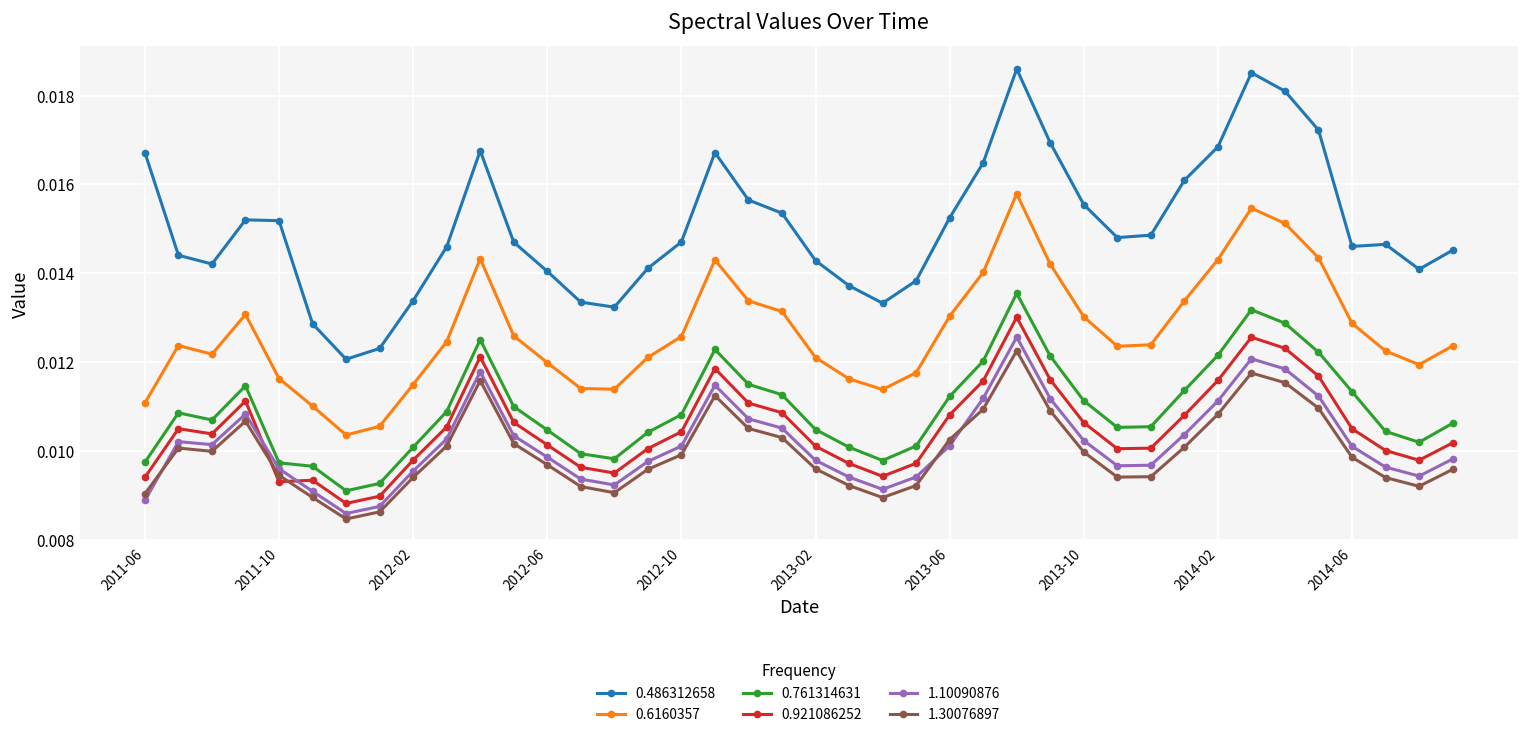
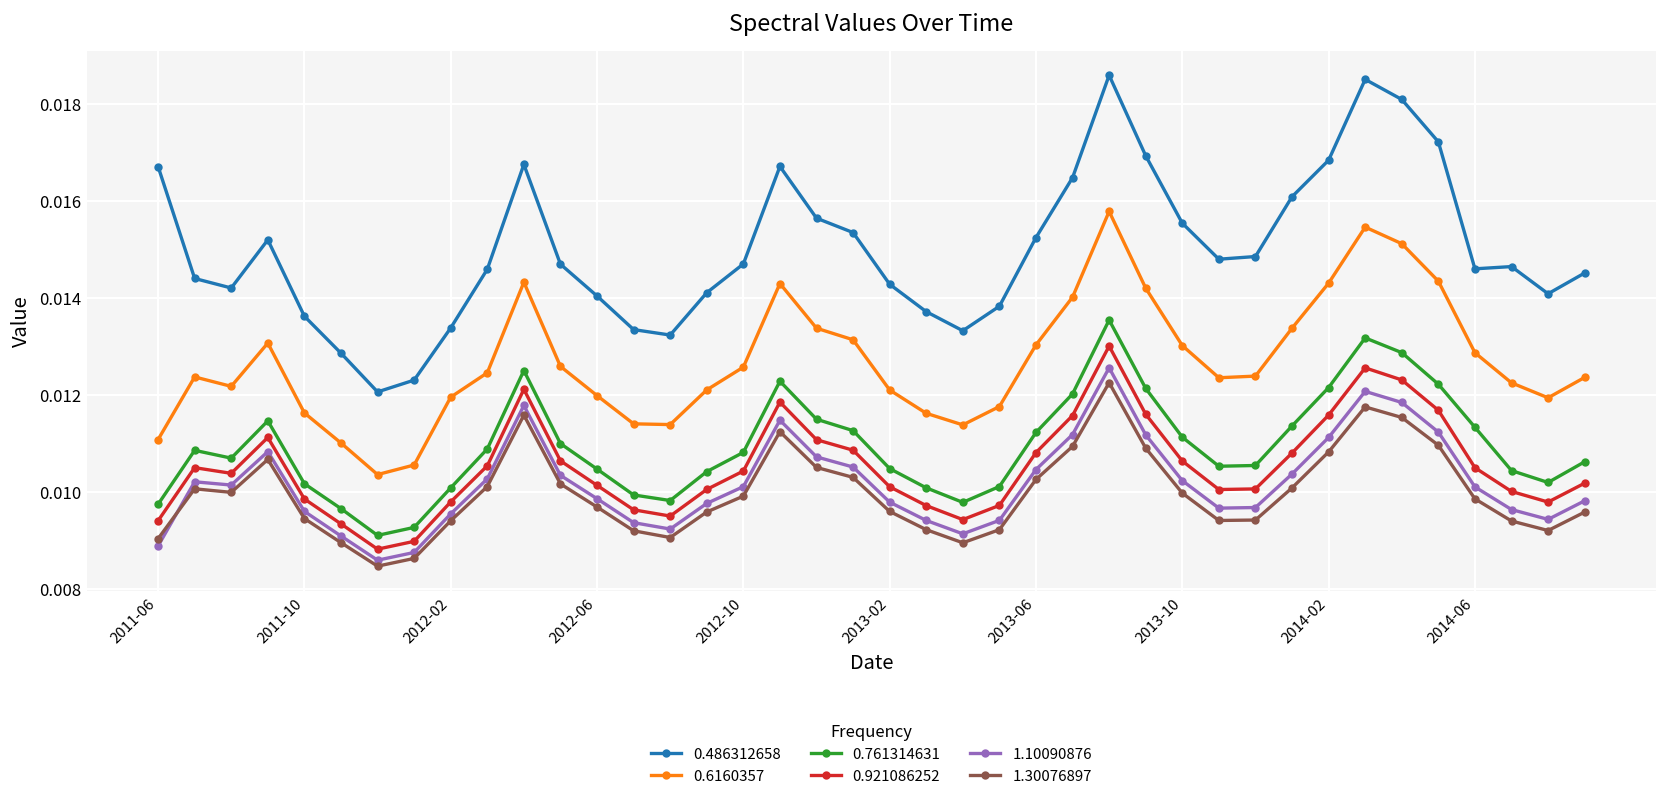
  {
    "0.486312658": {
      "2011-06": 0.0167,
-     "2011-10": 0.0152,
+     "2011-10": 0.0136,
      "2012-02": 0.0134,
      "2012-06": 0.0140,
      "2012-10": 0.0147,
      "2013-02": 0.0143,
      "2013-06": 0.0153,
      "2013-10": 0.0155,
      "2014-02": 0.0168,
      "2014-06": 0.0146
    },
    "0.6160357": {
      "2011-06": 0.0111,
      "2011-10": 0.0116,
-     "2012-02": 0.0115,
+     "2012-02": 0.0120,
      "2012-06": 0.0120,
      "2012-10": 0.0126,
      "2013-02": 0.0121,
      "2013-06": 0.0130,
      "2013-10": 0.0130,
      "2014-02": 0.0143,
      "2014-06": 0.0129
    },
    "0.761314631": {
      "2011-06": 0.0098,
-     "2011-10": 0.0097,
+     "2011-10": 0.0102,
      "2012-02": 0.0101,
      "2012-06": 0.0105,
      "2012-10": 0.0108,
      "2013-02": 0.0105,
      "2013-06": 0.0112,
      "2013-10": 0.0111,
      "2014-02": 0.0122,
      "2014-06": 0.0113
    },
    "0.921086252": {
      "2011-06": 0.0094,
-     "2011-10": 0.0093,
+     "2011-10": 0.0099,
      "2012-02": 0.0098,
      "2012-06": 0.0101,
      "2012-10": 0.0104,
      "2013-02": 0.0101,
      "2013-06": 0.0108,
      "2013-10": 0.0106,
      "2014-02": 0.0116,
      "2014-06": 0.0105
    },
    "1.10090876": {
      "2011-06": 0.0089,
      "2011-10": 0.0096,
      "2012-02": 0.0096,
      "2012-06": 0.0099,
      "2012-10": 0.0101,
      "2013-02": 0.0098,
-     "2013-06": 0.0101,
+     "2013-06": 0.0105,
      "2013-10": 0.0102,
      "2014-02": 0.0111,
      "2014-06": 0.0101
    },
    "1.30076897": {
      "2011-06": 0.0090,
      "2011-10": 0.0095,
      "2012-02": 0.0094,
      "2012-06": 0.0097,
      "2012-10": 0.0099,
      "2013-02": 0.0096,
      "2013-06": 0.0103,
      "2013-10": 0.0100,
      "2014-02": 0.0108,
      "2014-06": 0.0099
    }
  }
